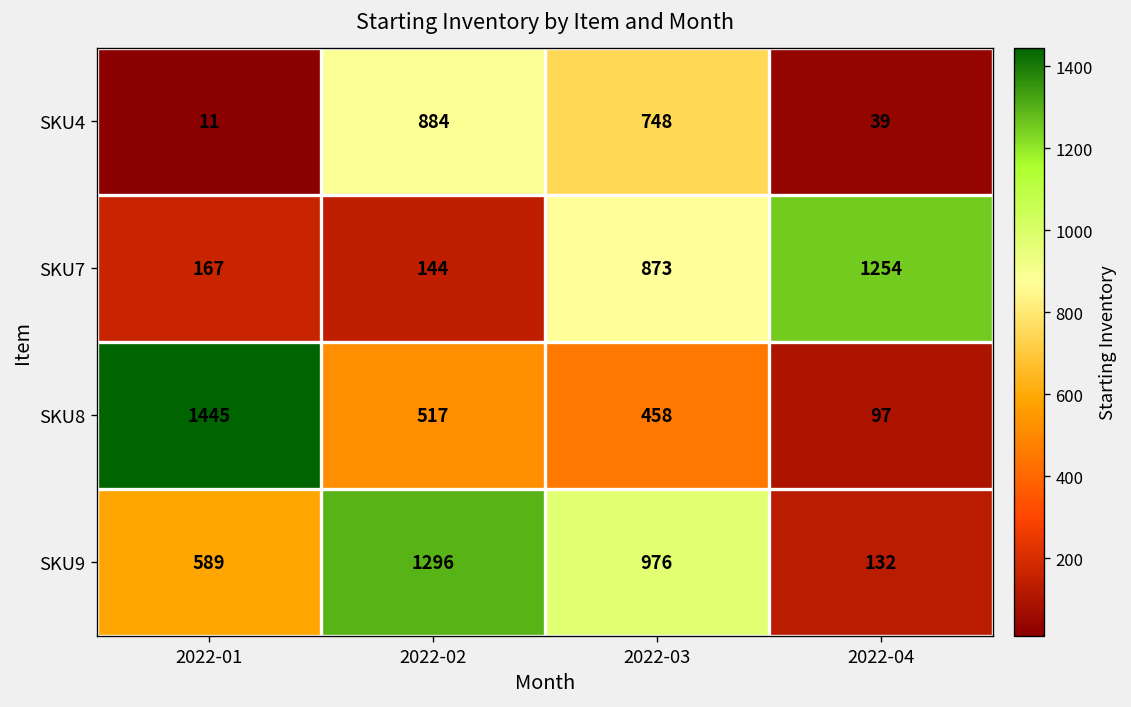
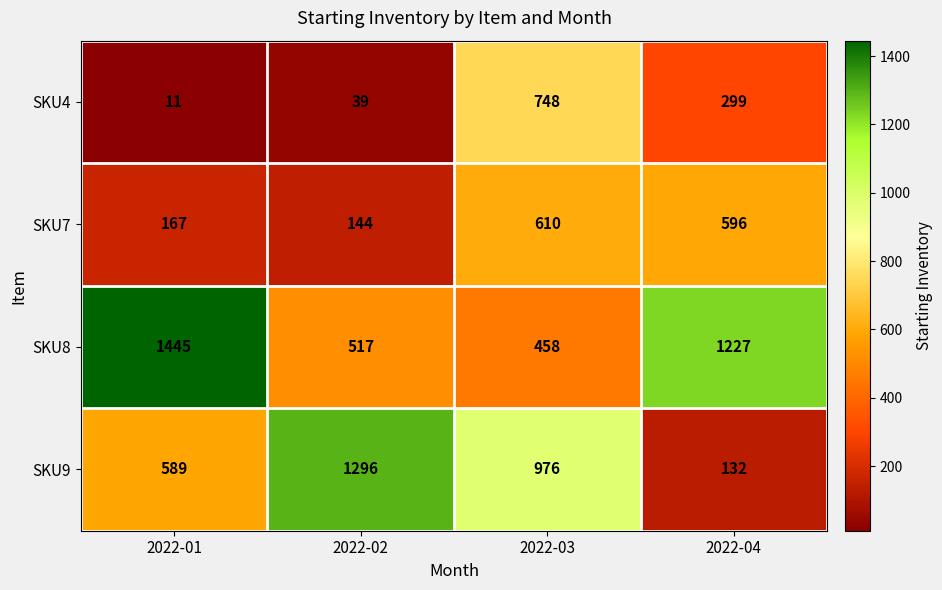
  {
    "SKU4": {
      "2022-01": 11,
-     "2022-02": 884,
+     "2022-02": 39,
      "2022-03": 748,
-     "2022-04": 39
+     "2022-04": 299
    },
    "SKU7": {
      "2022-01": 167,
      "2022-02": 144,
-     "2022-03": 873,
-     "2022-04": 1254
+     "2022-03": 610,
+     "2022-04": 596
    },
    "SKU8": {
      "2022-01": 1445,
      "2022-02": 517,
      "2022-03": 458,
-     "2022-04": 97
+     "2022-04": 1227
    },
    "SKU9": {
      "2022-01": 589,
      "2022-02": 1296,
      "2022-03": 976,
      "2022-04": 132
    }
  }
